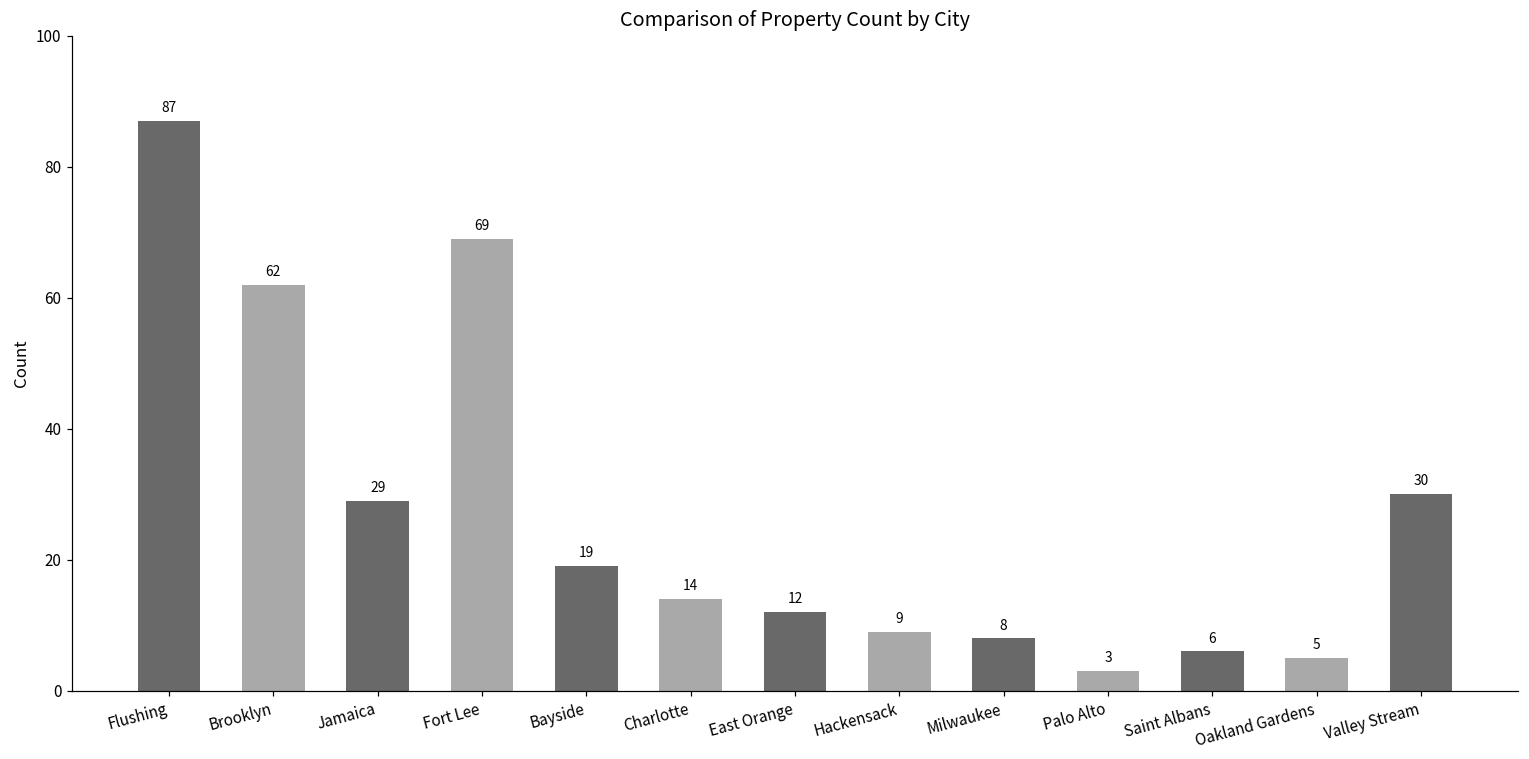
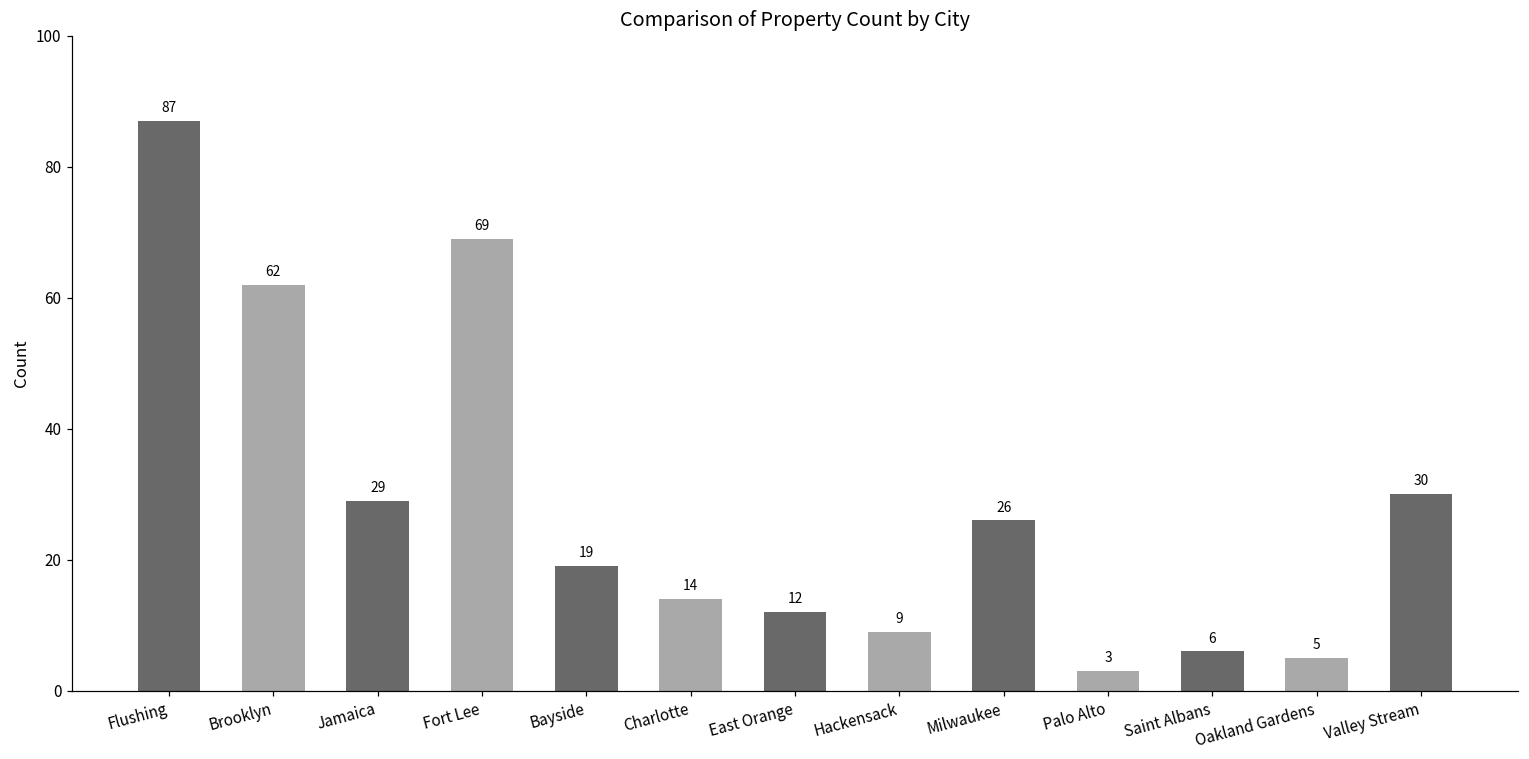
  {
    "Flushing": 87,
    "Brooklyn": 62,
    "Jamaica": 29,
    "Fort Lee": 69,
    "Bayside": 19,
    "Charlotte": 14,
    "East Orange": 12,
    "Hackensack": 9,
-   "Milwaukee": 8,
+   "Milwaukee": 26,
    "Palo Alto": 3,
    "Saint Albans": 6,
    "Oakland Gardens": 5,
    "Valley Stream": 30
  }
